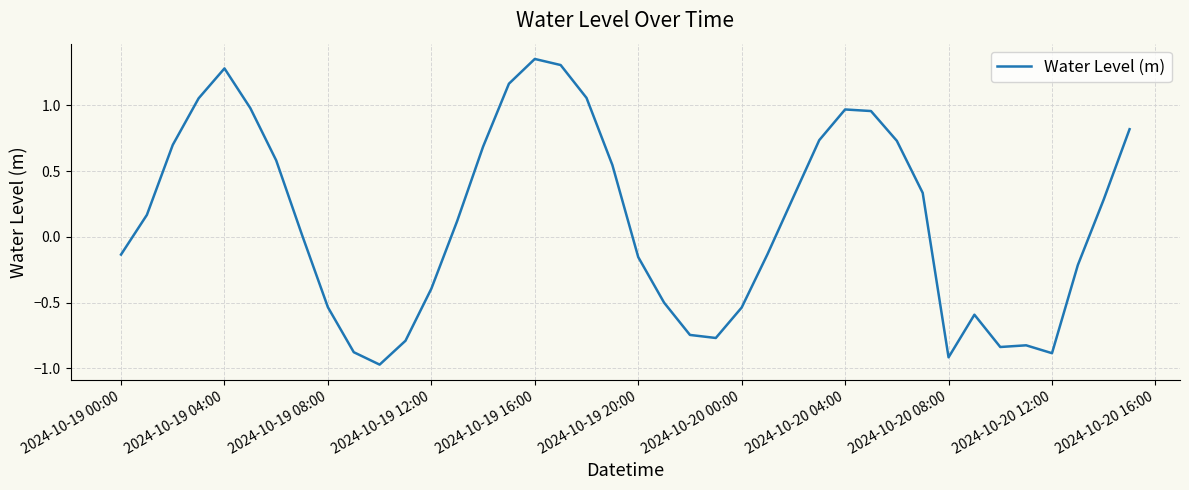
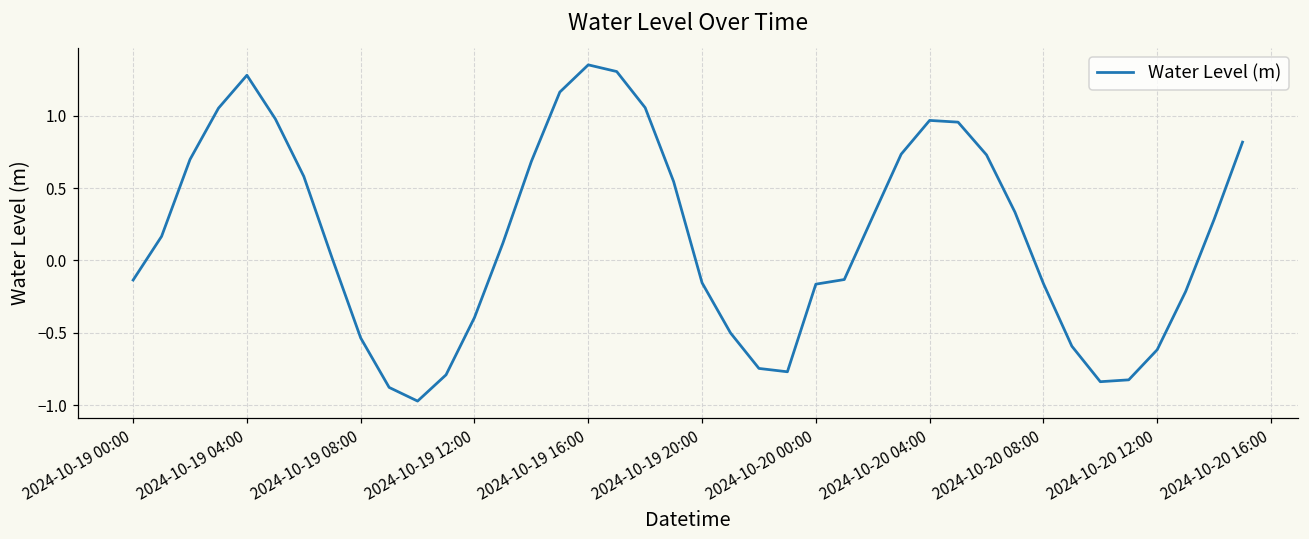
  {
    "2024-10-19 00:00": -0.14,
    "2024-10-19 04:00": 1.28,
    "2024-10-19 08:00": -0.54,
    "2024-10-19 12:00": -0.39,
    "2024-10-19 16:00": 1.35,
    "2024-10-19 20:00": -0.15,
-   "2024-10-20 00:00": -0.54,
+   "2024-10-20 00:00": -0.16,
    "2024-10-20 04:00": 0.97,
-   "2024-10-20 08:00": -0.92,
-   "2024-10-20 12:00": -0.89
+   "2024-10-20 08:00": -0.16,
+   "2024-10-20 12:00": -0.62
  }
